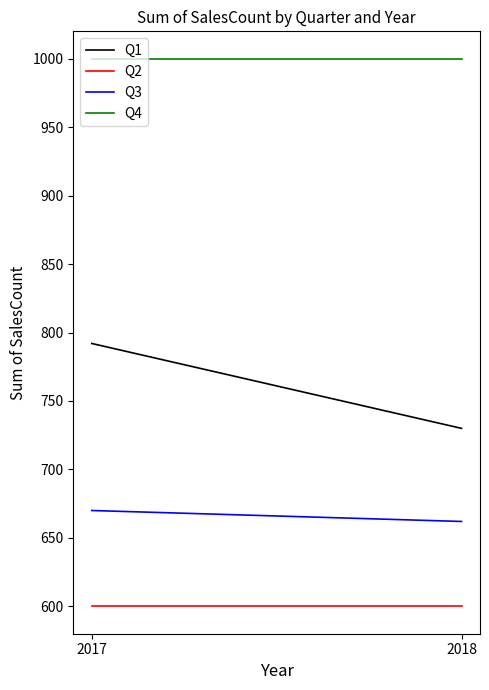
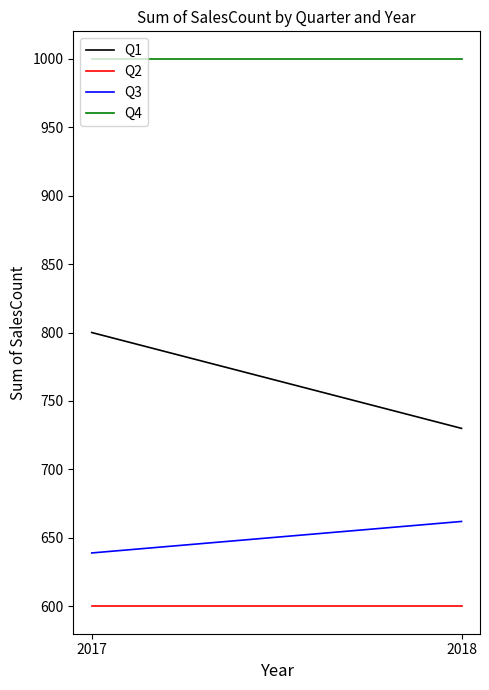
  {
    "Q1": {
-     "2017": 792,
+     "2017": 800,
      "2018": 730
    },
    "Q2": {
      "2017": 600,
      "2018": 600
    },
    "Q3": {
-     "2017": 670,
+     "2017": 639,
      "2018": 662
    },
    "Q4": {
      "2018": 1000
    }
  }
